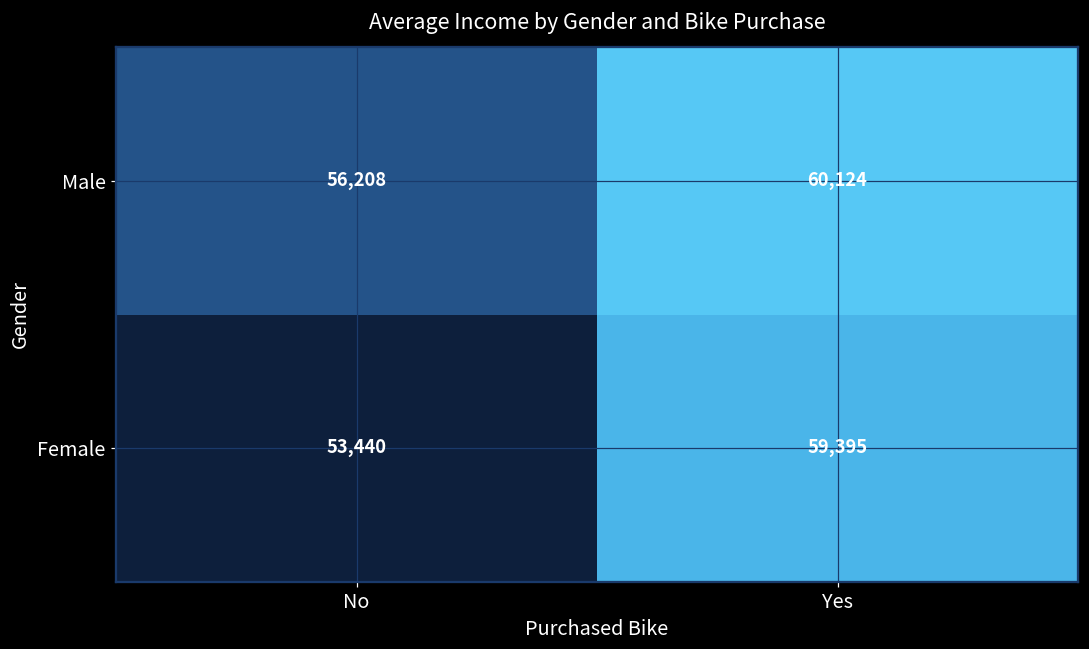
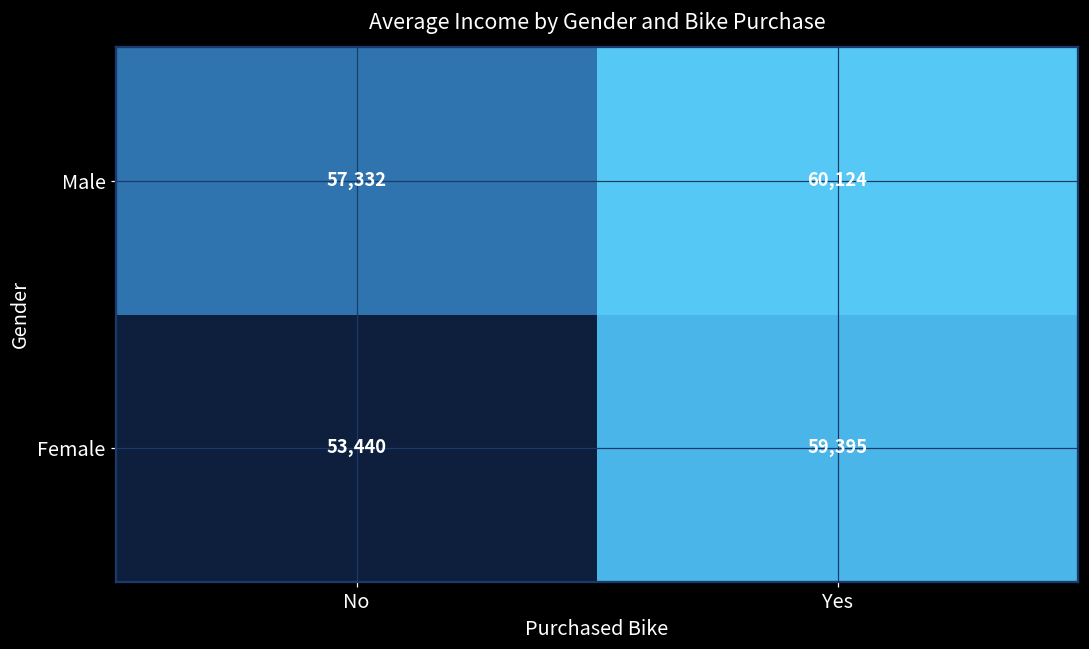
  {
    "Male": {
-     "No": "56,208",
+     "No": "57,332",
      "Yes": "60,124"
    },
    "Female": {
      "No": "53,440",
      "Yes": "59,395"
    }
  }
